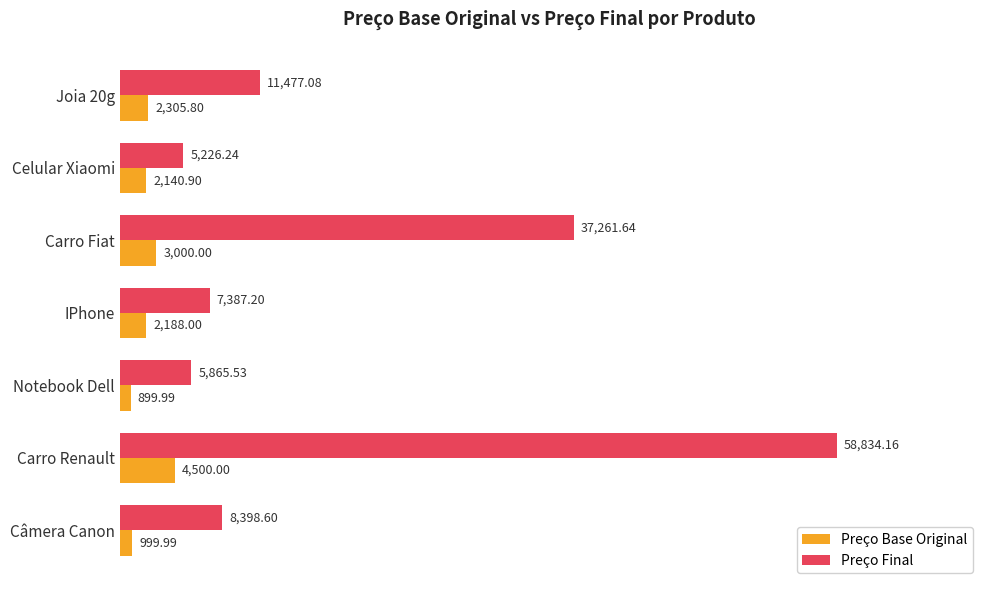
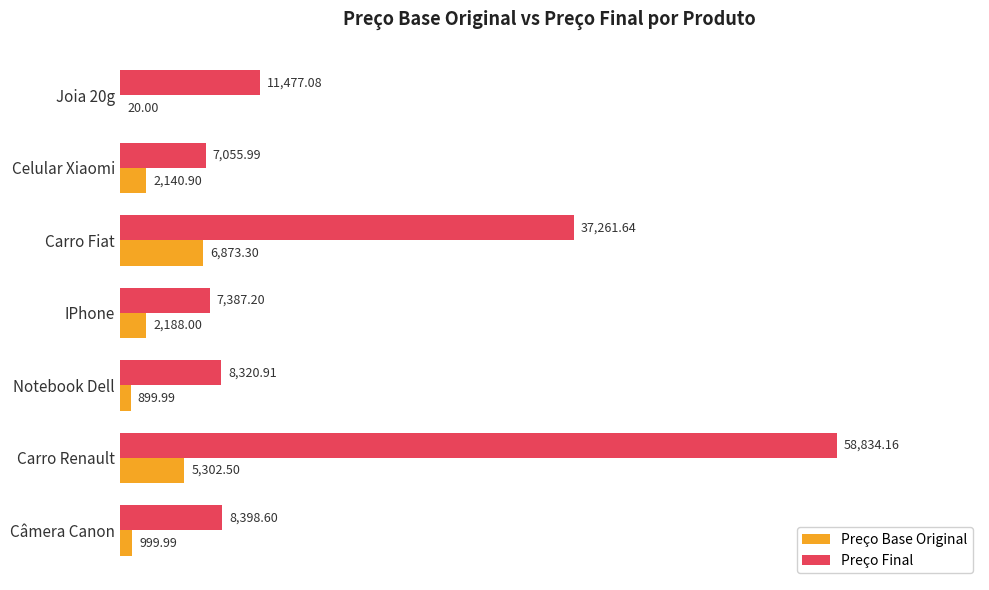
  {
    "Preço Base Original": {
-     "Joia 20g": "2,305.80",
+     "Joia 20g": "20.00",
      "Celular Xiaomi": "2,140.90",
-     "Carro Fiat": "3,000.00",
+     "Carro Fiat": "6,873.30",
      "IPhone": "2,188.00",
      "Notebook Dell": "899.99",
-     "Carro Renault": "4,500.00",
+     "Carro Renault": "5,302.50",
      "Câmera Canon": "999.99"
    },
    "Preço Final": {
      "Joia 20g": "11,477.08",
-     "Celular Xiaomi": "5,226.24",
+     "Celular Xiaomi": "7,055.99",
      "Carro Fiat": "37,261.64",
      "IPhone": "7,387.20",
-     "Notebook Dell": "5,865.53",
+     "Notebook Dell": "8,320.91",
      "Carro Renault": "58,834.16",
      "Câmera Canon": "8,398.60"
    }
  }
